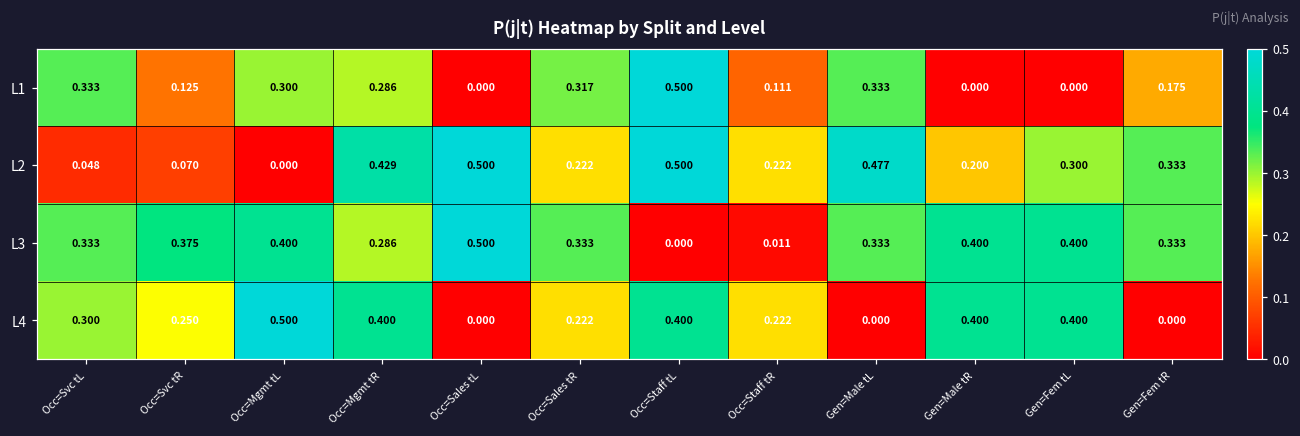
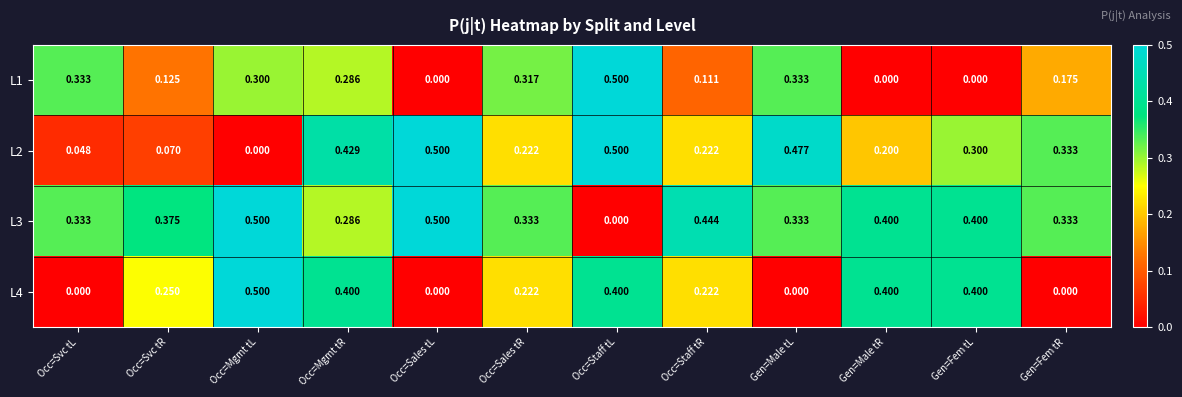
  {
    "L1": {
      "Occ=Svc tL": 0.333,
      "Occ=Svc tR": 0.125,
      "Occ=Mgmt tL": 0.300,
      "Occ=Mgmt tR": 0.286,
      "Occ=Sales tL": 0.000,
      "Occ=Sales tR": 0.317,
      "Occ=Staff tL": 0.500,
      "Occ=Staff tR": 0.111,
      "Gen=Male tL": 0.333,
      "Gen=Male tR": 0.000,
      "Gen=Fem tL": 0.000,
      "Gen=Fem tR": 0.175
    },
    "L2": {
      "Occ=Svc tL": 0.048,
      "Occ=Svc tR": 0.070,
      "Occ=Mgmt tL": 0.000,
      "Occ=Mgmt tR": 0.429,
      "Occ=Sales tL": 0.500,
      "Occ=Sales tR": 0.222,
      "Occ=Staff tL": 0.500,
      "Occ=Staff tR": 0.222,
      "Gen=Male tL": 0.477,
      "Gen=Male tR": 0.200,
      "Gen=Fem tL": 0.300,
      "Gen=Fem tR": 0.333
    },
    "L3": {
      "Occ=Svc tL": 0.333,
      "Occ=Svc tR": 0.375,
-     "Occ=Mgmt tL": 0.400,
+     "Occ=Mgmt tL": 0.500,
      "Occ=Mgmt tR": 0.286,
      "Occ=Sales tL": 0.500,
      "Occ=Sales tR": 0.333,
      "Occ=Staff tL": 0.000,
-     "Occ=Staff tR": 0.011,
+     "Occ=Staff tR": 0.444,
      "Gen=Male tL": 0.333,
      "Gen=Male tR": 0.400,
      "Gen=Fem tL": 0.400,
      "Gen=Fem tR": 0.333
    },
    "L4": {
-     "Occ=Svc tL": 0.300,
+     "Occ=Svc tL": 0.000,
      "Occ=Svc tR": 0.250,
      "Occ=Mgmt tL": 0.500,
      "Occ=Mgmt tR": 0.400,
      "Occ=Sales tL": 0.000,
      "Occ=Sales tR": 0.222,
      "Occ=Staff tL": 0.400,
      "Occ=Staff tR": 0.222,
      "Gen=Male tL": 0.000,
      "Gen=Male tR": 0.400,
      "Gen=Fem tL": 0.400,
      "Gen=Fem tR": 0.000
    }
  }
